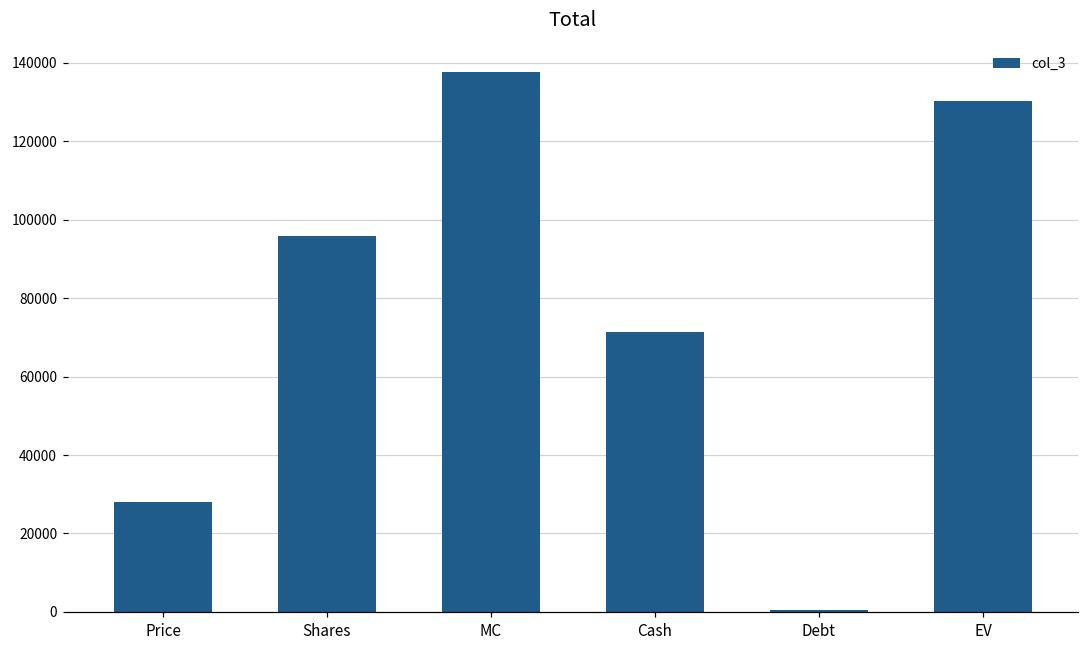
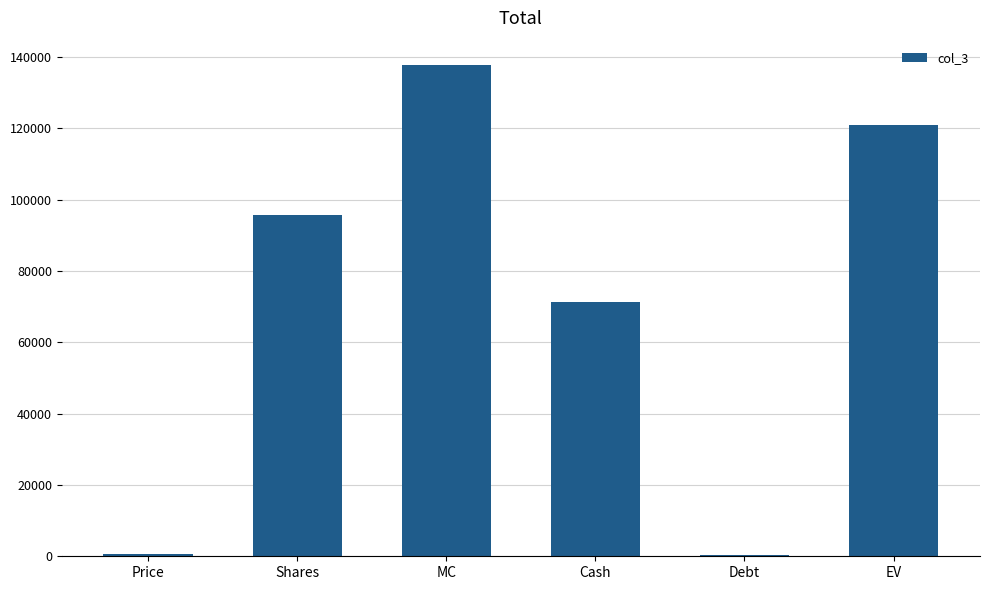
  {
-   "Price": 28000,
+   "Price": 1000,
    "Shares": 96000,
    "MC": 138000,
    "Cash": 71000,
-   "EV": 130000
+   "EV": 121000
  }
